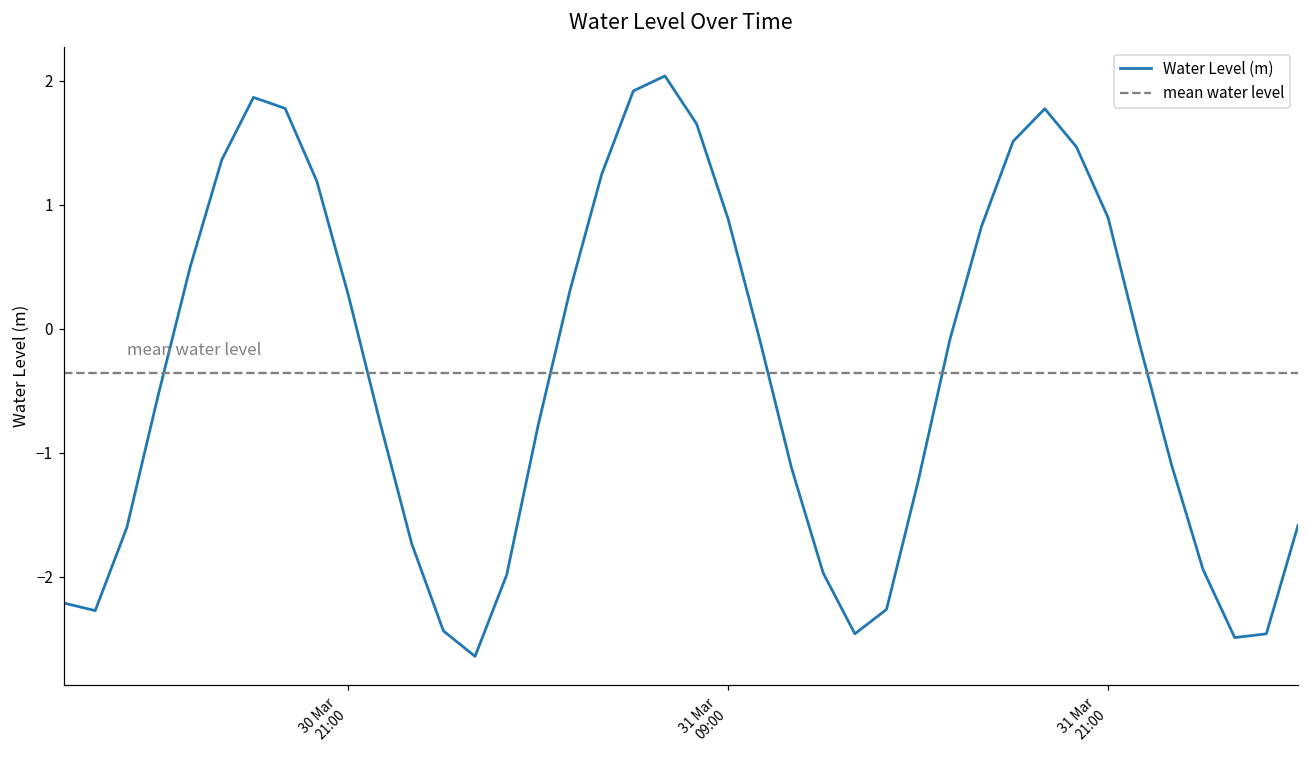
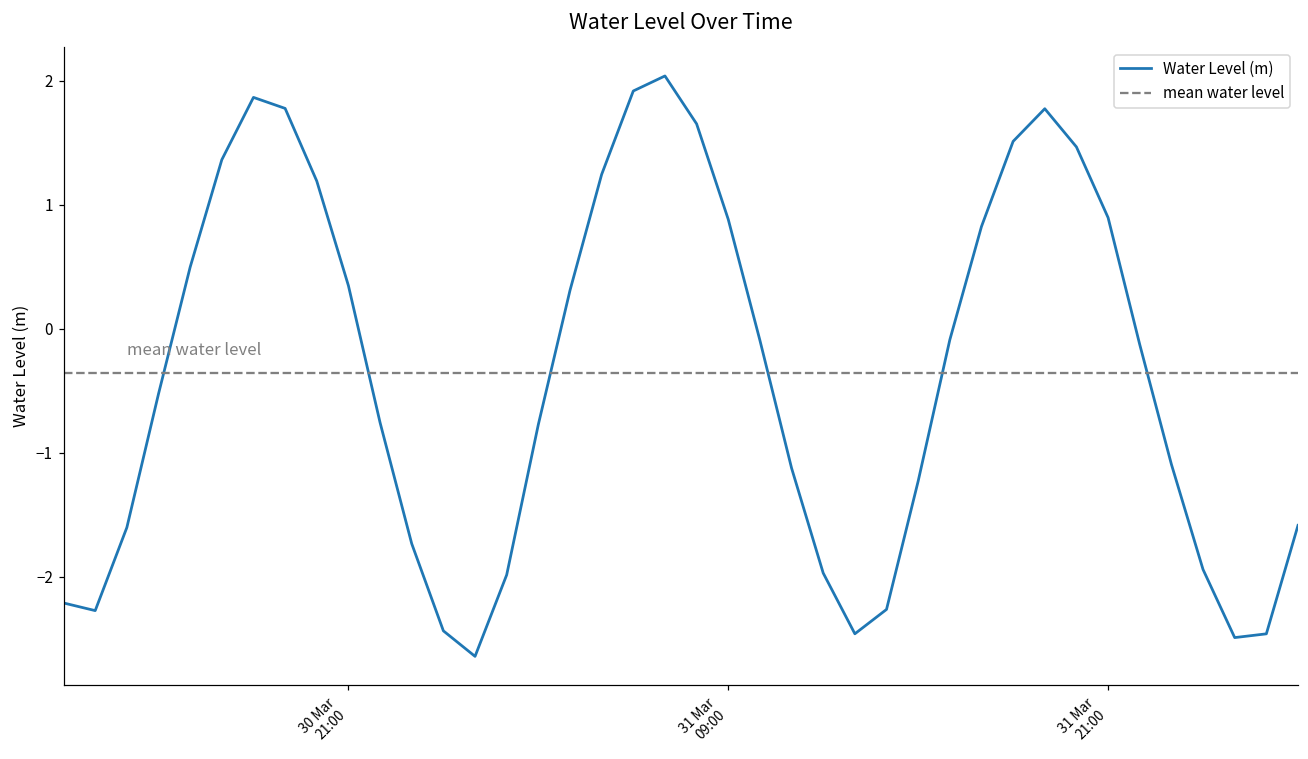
  {
-   "30 Mar 21:00": 0.27,
+   "30 Mar 21:00": 0.35,
    "31 Mar 09:00": 0.88,
    "31 Mar 21:00": 0.90
  }
